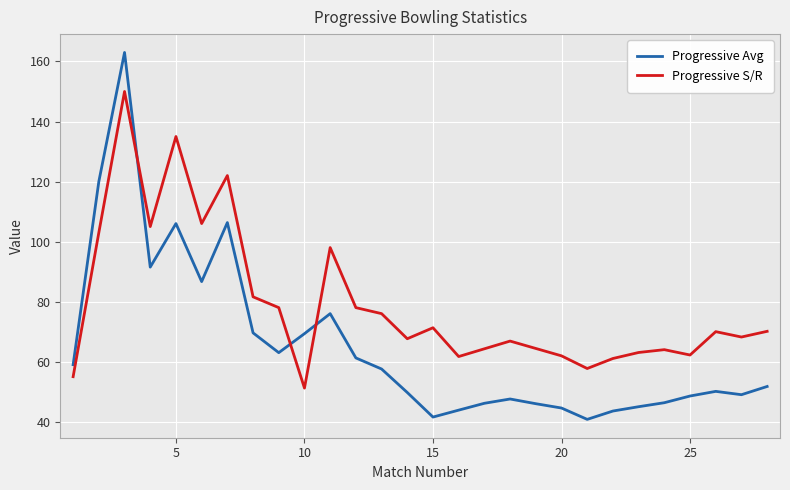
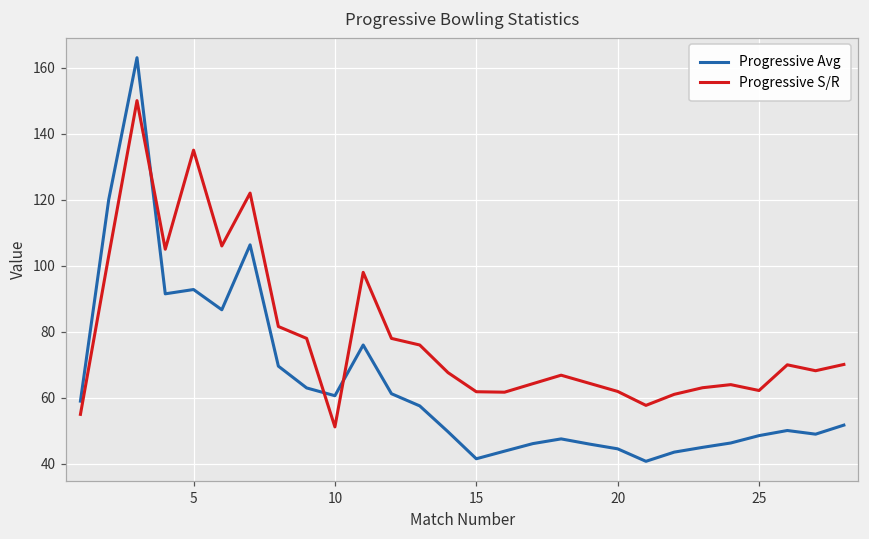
  {
    "Progressive Avg": {
-     "5": 106,
-     "10": 69,
+     "5": 93,
+     "10": 61,
      "15": 42,
      "20": 45,
      "25": 49
    },
    "Progressive S/R": {
      "5": 135,
      "10": 51,
-     "15": 71,
+     "15": 62,
      "20": 62,
      "25": 62
    }
  }
